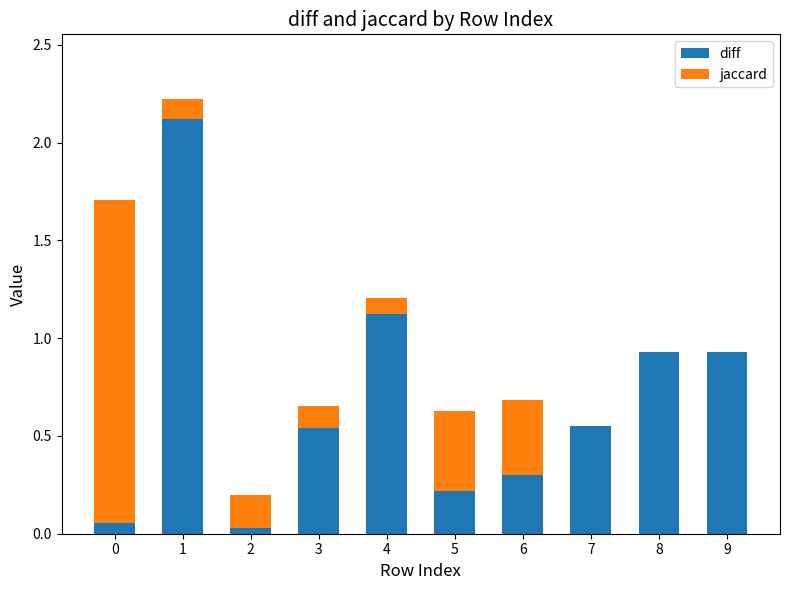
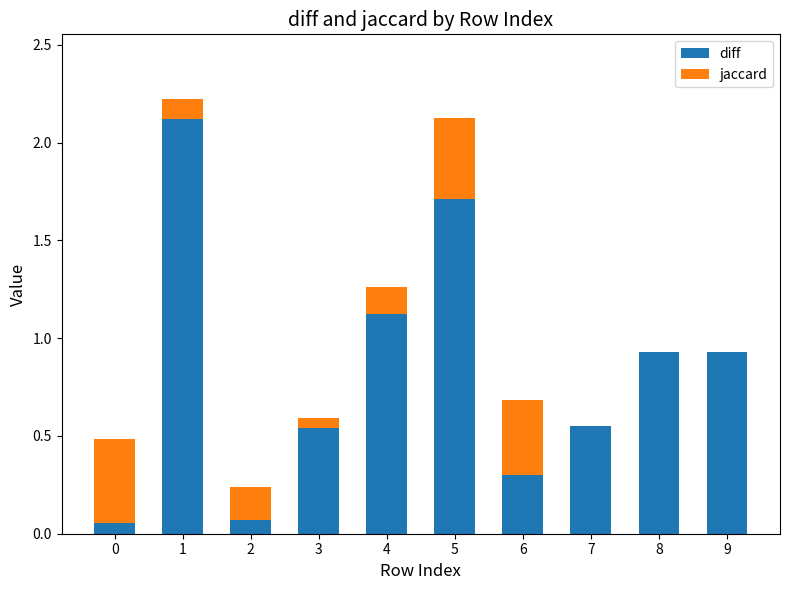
  {
    "diff": {
      "0": 0.05,
      "1": 2.12,
-     "2": 0.03,
+     "2": 0.07,
      "3": 0.54,
      "4": 1.12,
-     "5": 0.22,
+     "5": 1.71,
      "6": 0.30,
      "7": 0.55,
      "8": 0.93,
      "9": 0.93
    },
    "jaccard": {
-     "0": 1.65,
+     "0": 0.43,
      "1": 0.10,
      "2": 0.17,
-     "3": 0.11,
-     "4": 0.08,
+     "3": 0.05,
+     "4": 0.14,
      "5": 0.41,
      "6": 0.38,
      "7": 0.00,
      "8": 0.00,
      "9": 0.00
    }
  }
